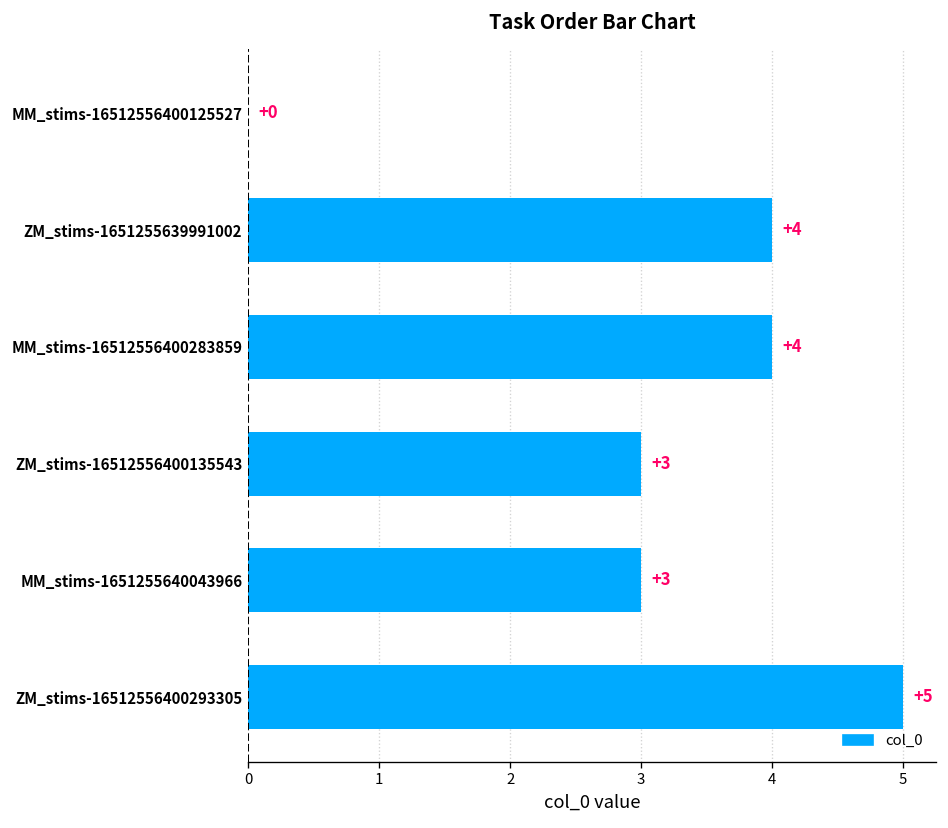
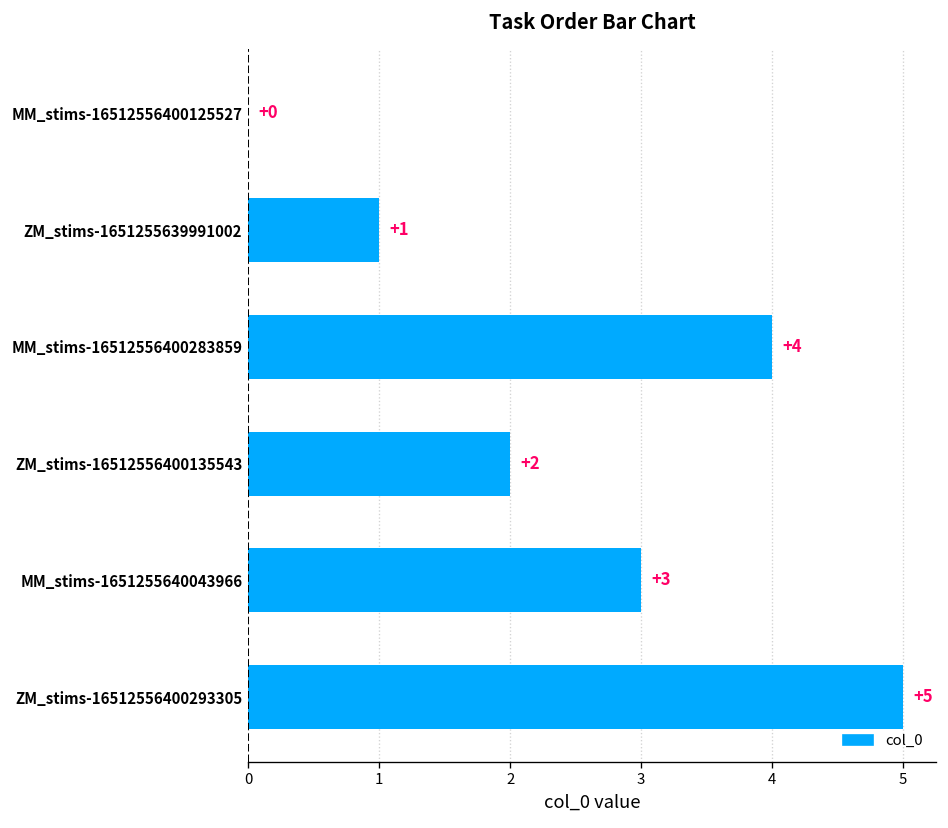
  {
    "MM_stims-16512556400125527": "+0",
-   "ZM_stims-1651255639991002": "+4",
+   "ZM_stims-1651255639991002": "+1",
    "MM_stims-16512556400283859": "+4",
-   "ZM_stims-16512556400135543": "+3",
+   "ZM_stims-16512556400135543": "+2",
    "MM_stims-1651255640043966": "+3",
    "ZM_stims-16512556400293305": "+5"
  }
